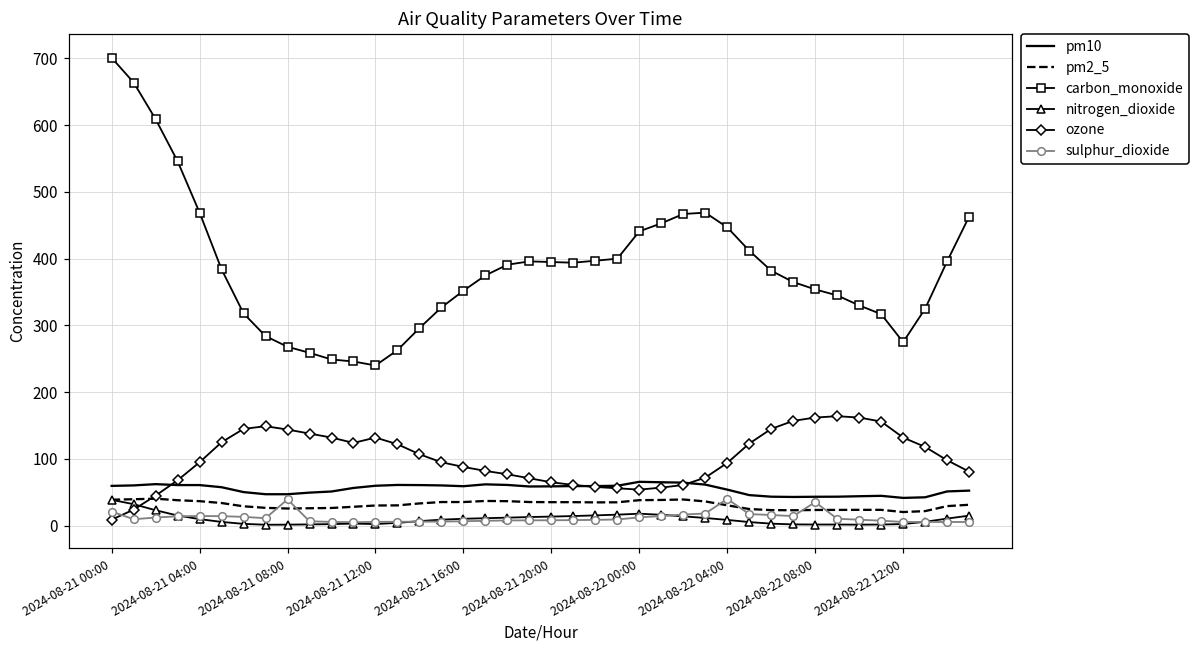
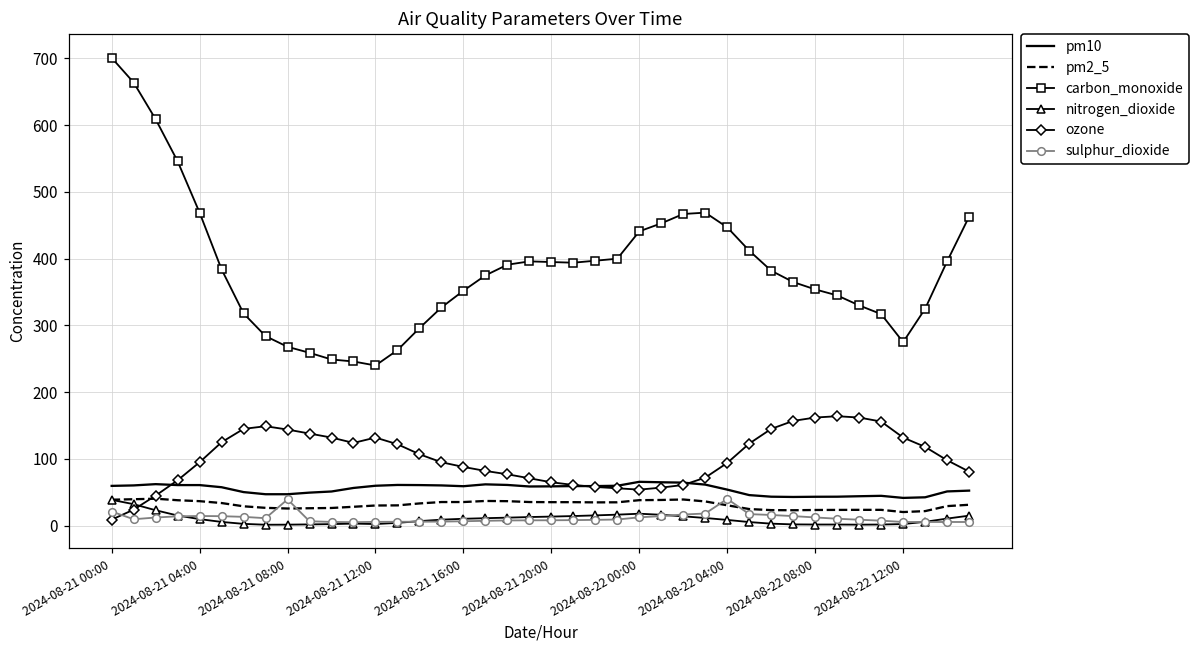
  {
    "sulphur_dioxide": {
      "2024-08-21 00:00": 20,
      "2024-08-21 04:00": 10,
      "2024-08-21 08:00": 40,
      "2024-08-21 20:00": 10,
      "2024-08-22 00:00": 10,
      "2024-08-22 04:00": 40,
-     "2024-08-22 08:00": 40
+     "2024-08-22 08:00": 10
    }
  }
